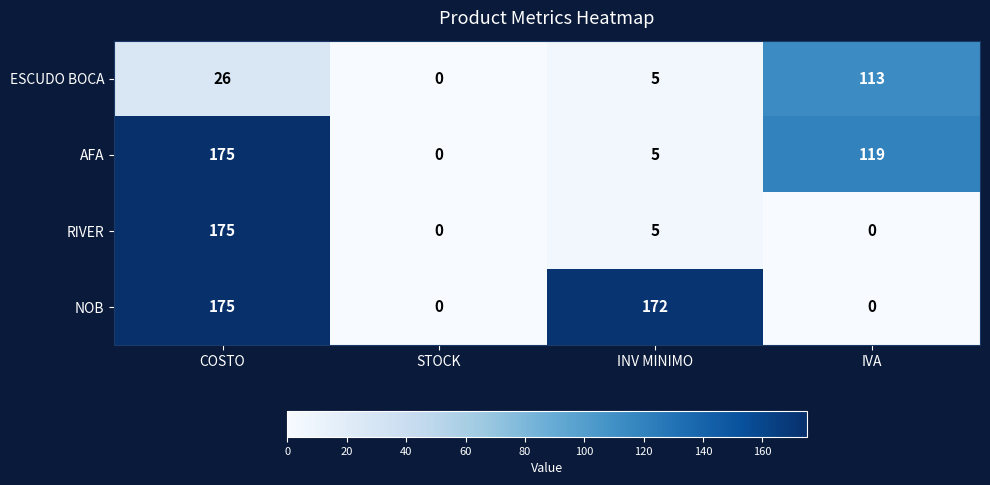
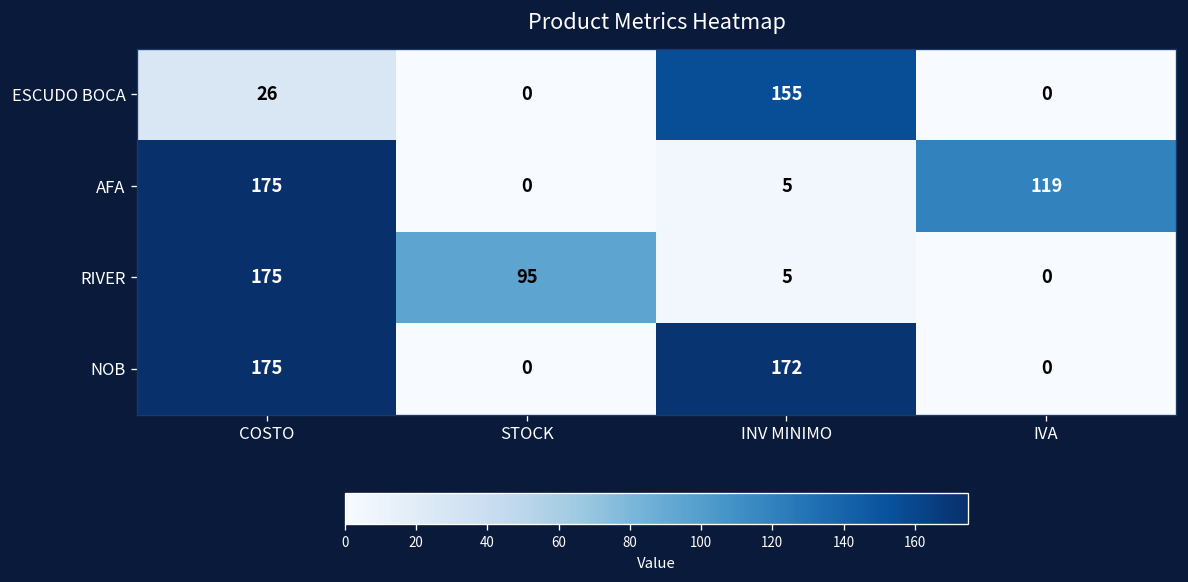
  {
    "ESCUDO BOCA": {
      "COSTO": 26,
      "STOCK": 0,
-     "INV MINIMO": 5,
-     "IVA": 113
+     "INV MINIMO": 155,
+     "IVA": 0
    },
    "AFA": {
      "COSTO": 175,
      "STOCK": 0,
      "INV MINIMO": 5,
      "IVA": 119
    },
    "RIVER": {
      "COSTO": 175,
-     "STOCK": 0,
+     "STOCK": 95,
      "INV MINIMO": 5,
      "IVA": 0
    },
    "NOB": {
      "COSTO": 175,
      "STOCK": 0,
      "INV MINIMO": 172,
      "IVA": 0
    }
  }
